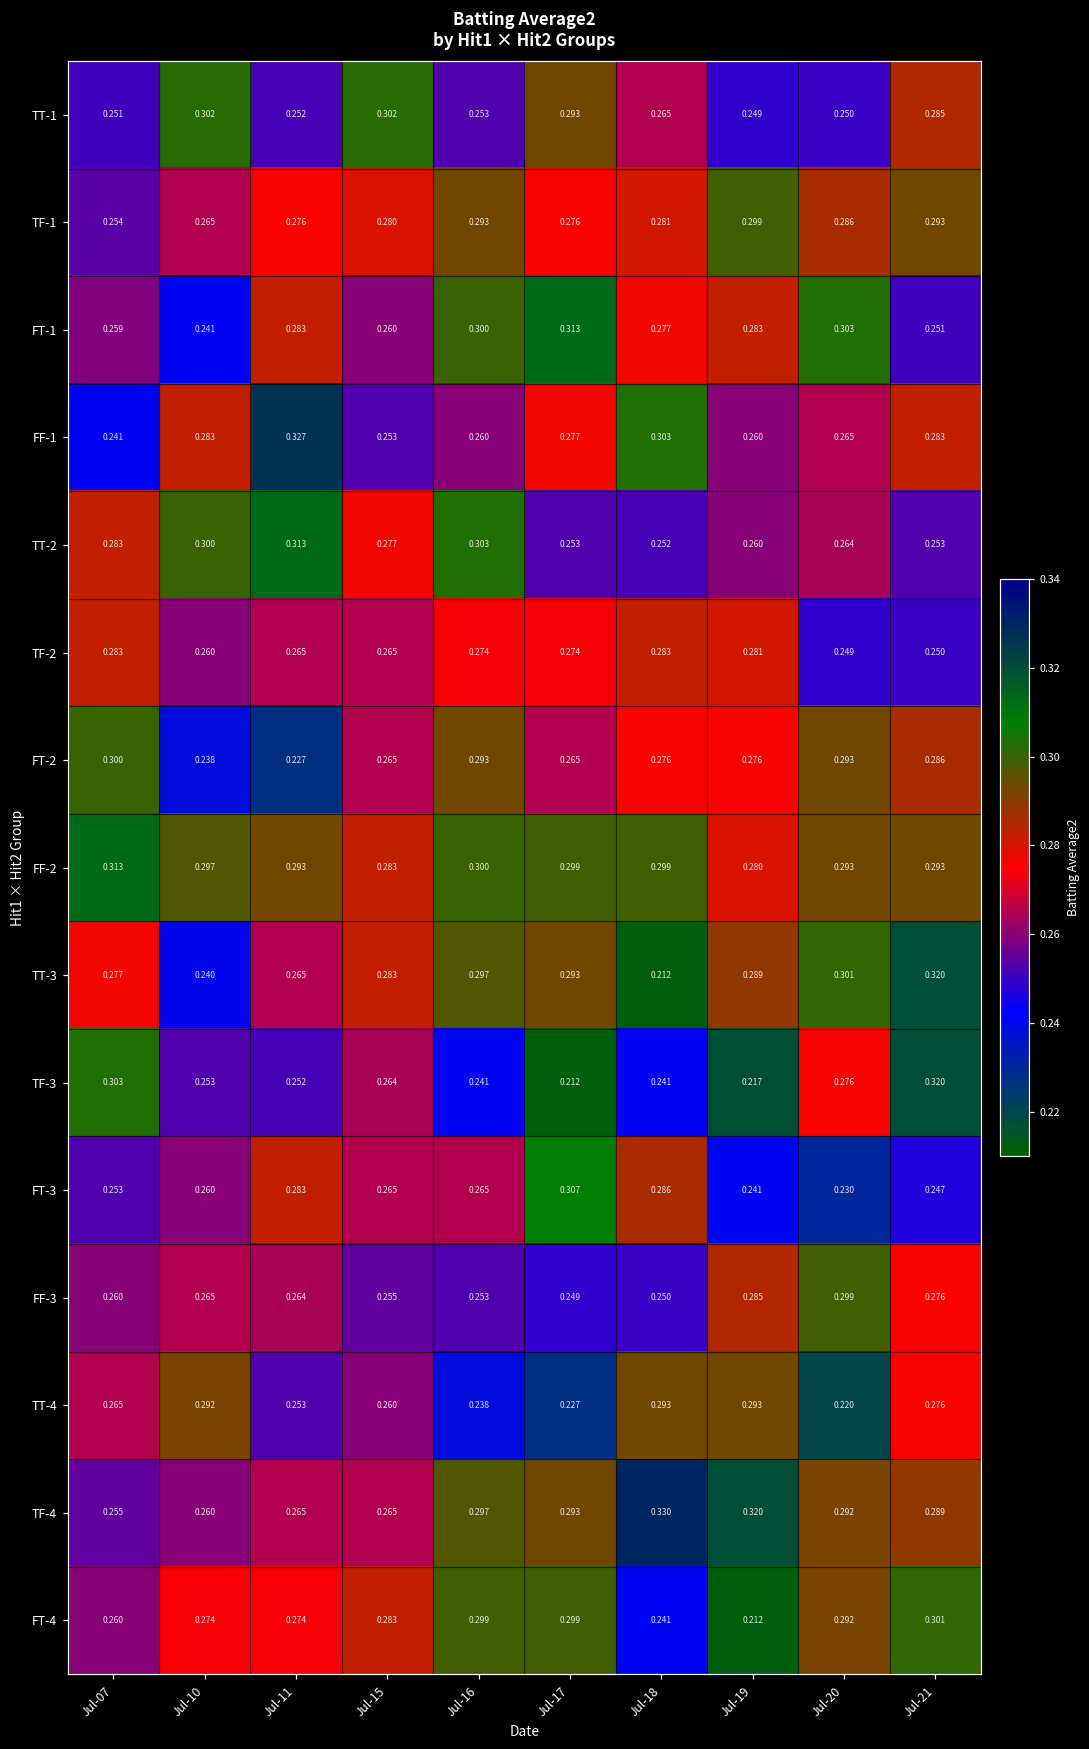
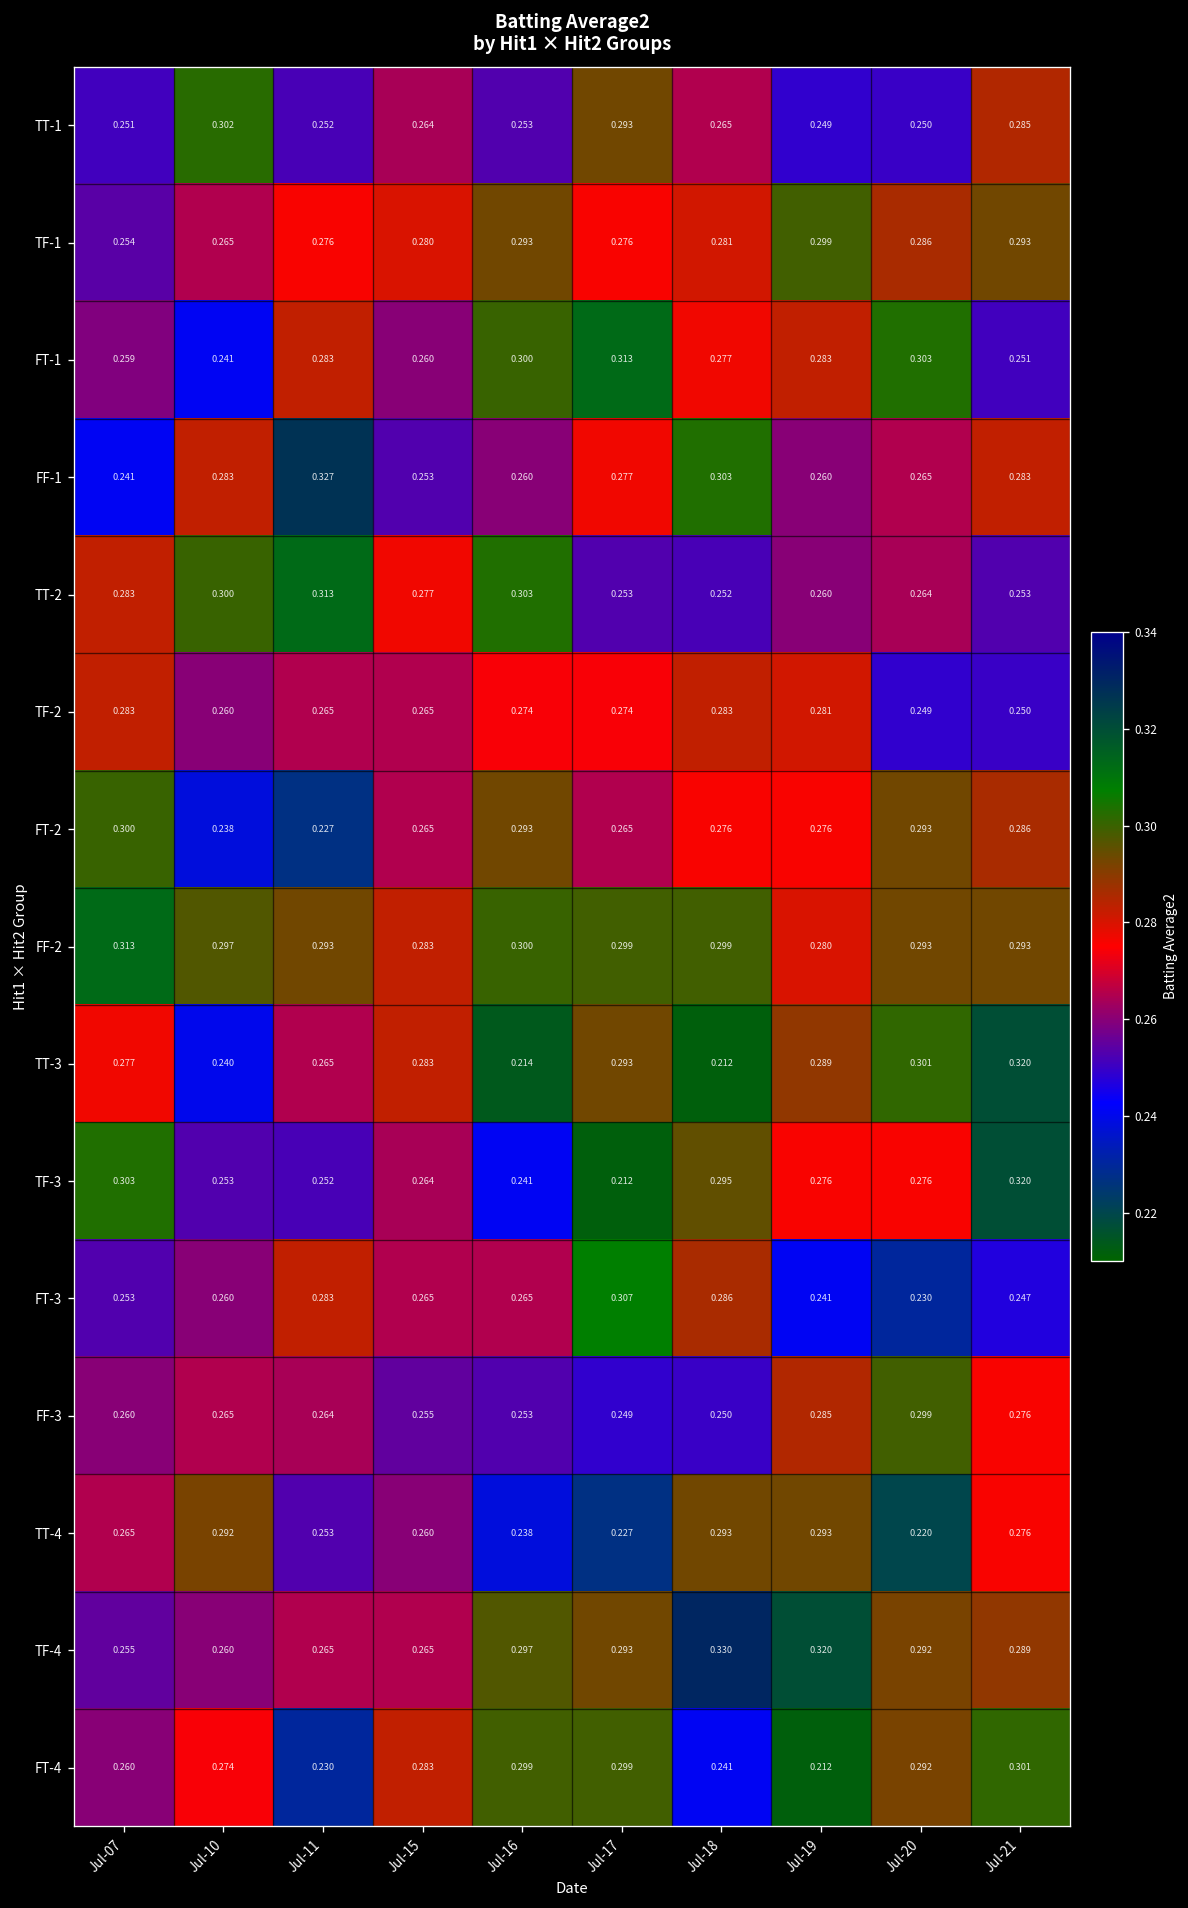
  {
    "TT-1": {
      "Jul-07": 0.251,
      "Jul-10": 0.302,
      "Jul-11": 0.252,
-     "Jul-15": 0.302,
+     "Jul-15": 0.264,
      "Jul-16": 0.253,
      "Jul-17": 0.293,
      "Jul-18": 0.265,
      "Jul-19": 0.249,
      "Jul-20": 0.250,
      "Jul-21": 0.285
    },
    "TF-1": {
      "Jul-07": 0.254,
      "Jul-10": 0.265,
      "Jul-11": 0.276,
      "Jul-15": 0.280,
      "Jul-16": 0.293,
      "Jul-17": 0.276,
      "Jul-18": 0.281,
      "Jul-19": 0.299,
      "Jul-20": 0.286,
      "Jul-21": 0.293
    },
    "FT-1": {
      "Jul-07": 0.259,
      "Jul-10": 0.241,
      "Jul-11": 0.283,
      "Jul-15": 0.260,
      "Jul-16": 0.300,
      "Jul-17": 0.313,
      "Jul-18": 0.277,
      "Jul-19": 0.283,
      "Jul-20": 0.303,
      "Jul-21": 0.251
    },
    "FF-1": {
      "Jul-07": 0.241,
      "Jul-10": 0.283,
      "Jul-11": 0.327,
      "Jul-15": 0.253,
      "Jul-16": 0.260,
      "Jul-17": 0.277,
      "Jul-18": 0.303,
      "Jul-19": 0.260,
      "Jul-20": 0.265,
      "Jul-21": 0.283
    },
    "TT-2": {
      "Jul-07": 0.283,
      "Jul-10": 0.300,
      "Jul-11": 0.313,
      "Jul-15": 0.277,
      "Jul-16": 0.303,
      "Jul-17": 0.253,
      "Jul-18": 0.252,
      "Jul-19": 0.260,
      "Jul-20": 0.264,
      "Jul-21": 0.253
    },
    "TF-2": {
      "Jul-07": 0.283,
      "Jul-10": 0.260,
      "Jul-11": 0.265,
      "Jul-15": 0.265,
      "Jul-16": 0.274,
      "Jul-17": 0.274,
      "Jul-18": 0.283,
      "Jul-19": 0.281,
      "Jul-20": 0.249,
      "Jul-21": 0.250
    },
    "FT-2": {
      "Jul-07": 0.300,
      "Jul-10": 0.238,
      "Jul-11": 0.227,
      "Jul-15": 0.265,
      "Jul-16": 0.293,
      "Jul-17": 0.265,
      "Jul-18": 0.276,
      "Jul-19": 0.276,
      "Jul-20": 0.293,
      "Jul-21": 0.286
    },
    "FF-2": {
      "Jul-07": 0.313,
      "Jul-10": 0.297,
      "Jul-11": 0.293,
      "Jul-15": 0.283,
      "Jul-16": 0.300,
      "Jul-17": 0.299,
      "Jul-18": 0.299,
      "Jul-19": 0.280,
      "Jul-20": 0.293,
      "Jul-21": 0.293
    },
    "TT-3": {
      "Jul-07": 0.277,
      "Jul-10": 0.240,
      "Jul-11": 0.265,
      "Jul-15": 0.283,
-     "Jul-16": 0.297,
+     "Jul-16": 0.214,
      "Jul-17": 0.293,
      "Jul-18": 0.212,
      "Jul-19": 0.289,
      "Jul-20": 0.301,
      "Jul-21": 0.320
    },
    "TF-3": {
      "Jul-07": 0.303,
      "Jul-10": 0.253,
      "Jul-11": 0.252,
      "Jul-15": 0.264,
      "Jul-16": 0.241,
      "Jul-17": 0.212,
-     "Jul-18": 0.241,
-     "Jul-19": 0.217,
+     "Jul-18": 0.295,
+     "Jul-19": 0.276,
      "Jul-20": 0.276,
      "Jul-21": 0.320
    },
    "FT-3": {
      "Jul-07": 0.253,
      "Jul-10": 0.260,
      "Jul-11": 0.283,
      "Jul-15": 0.265,
      "Jul-16": 0.265,
      "Jul-17": 0.307,
      "Jul-18": 0.286,
      "Jul-19": 0.241,
      "Jul-20": 0.230,
      "Jul-21": 0.247
    },
    "FF-3": {
      "Jul-07": 0.260,
      "Jul-10": 0.265,
      "Jul-11": 0.264,
      "Jul-15": 0.255,
      "Jul-16": 0.253,
      "Jul-17": 0.249,
      "Jul-18": 0.250,
      "Jul-19": 0.285,
      "Jul-20": 0.299,
      "Jul-21": 0.276
    },
    "TT-4": {
      "Jul-07": 0.265,
      "Jul-10": 0.292,
      "Jul-11": 0.253,
      "Jul-15": 0.260,
      "Jul-16": 0.238,
      "Jul-17": 0.227,
      "Jul-18": 0.293,
      "Jul-19": 0.293,
      "Jul-20": 0.220,
      "Jul-21": 0.276
    },
    "TF-4": {
      "Jul-07": 0.255,
      "Jul-10": 0.260,
      "Jul-11": 0.265,
      "Jul-15": 0.265,
      "Jul-16": 0.297,
      "Jul-17": 0.293,
      "Jul-18": 0.330,
      "Jul-19": 0.320,
      "Jul-20": 0.292,
      "Jul-21": 0.289
    },
    "FT-4": {
      "Jul-07": 0.260,
      "Jul-10": 0.274,
-     "Jul-11": 0.274,
+     "Jul-11": 0.230,
      "Jul-15": 0.283,
      "Jul-16": 0.299,
      "Jul-17": 0.299,
      "Jul-18": 0.241,
      "Jul-19": 0.212,
      "Jul-20": 0.292,
      "Jul-21": 0.301
    }
  }
